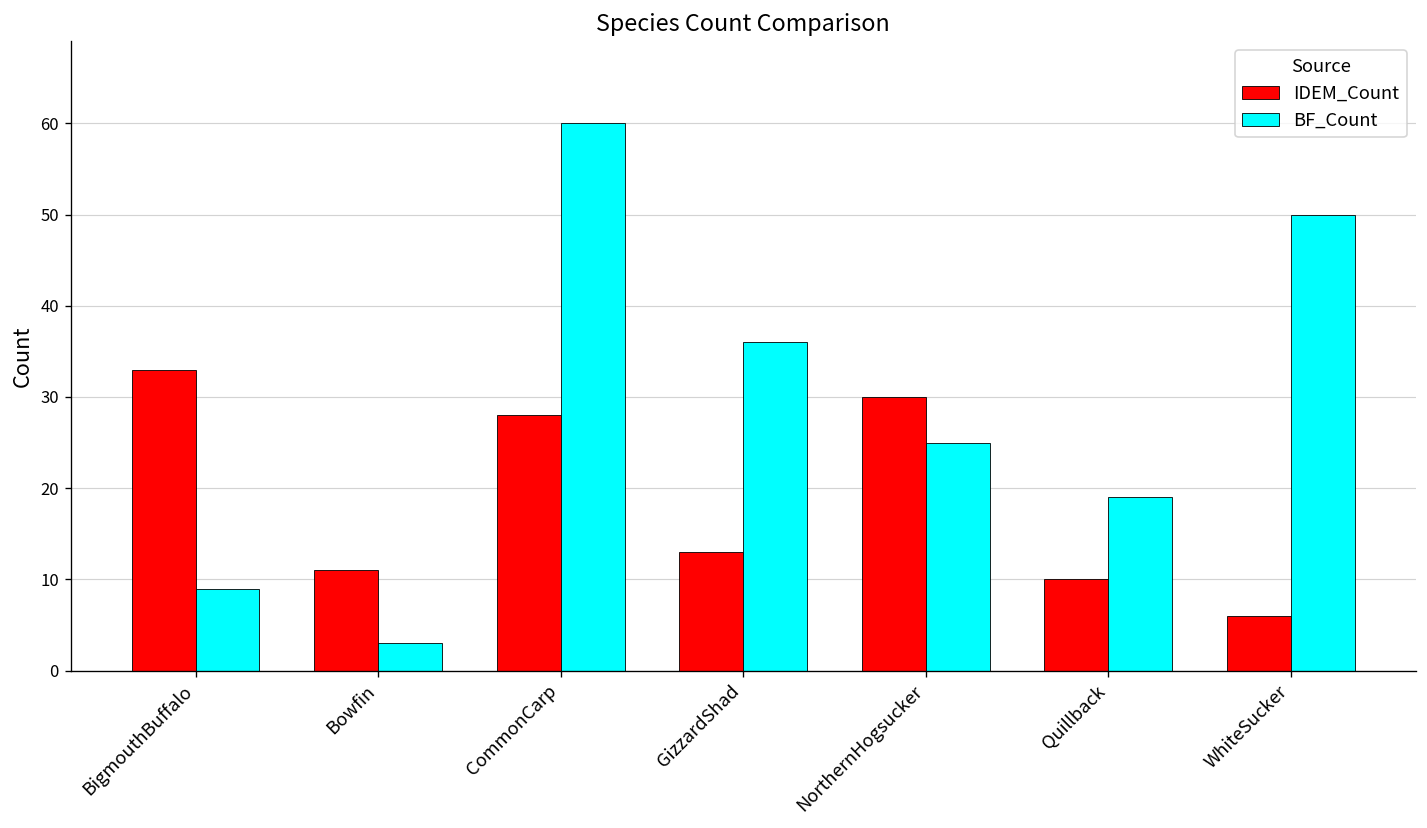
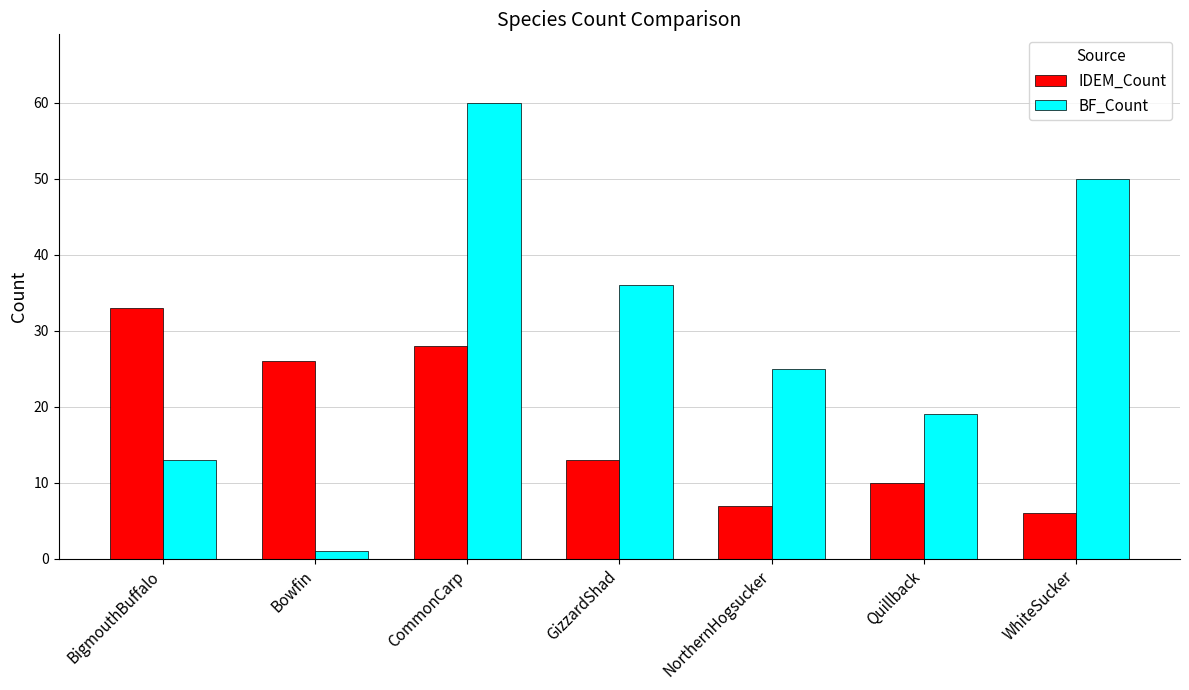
  {
    "IDEM_Count": {
      "BigmouthBuffalo": 33,
-     "Bowfin": 11,
+     "Bowfin": 26,
      "CommonCarp": 28,
      "GizzardShad": 13,
-     "NorthernHogsucker": 30,
+     "NorthernHogsucker": 7,
      "Quillback": 10,
      "WhiteSucker": 6
    },
    "BF_Count": {
-     "BigmouthBuffalo": 9,
-     "Bowfin": 3,
+     "BigmouthBuffalo": 13,
+     "Bowfin": 1,
      "CommonCarp": 60,
      "GizzardShad": 36,
      "NorthernHogsucker": 25,
      "Quillback": 19,
      "WhiteSucker": 50
    }
  }
